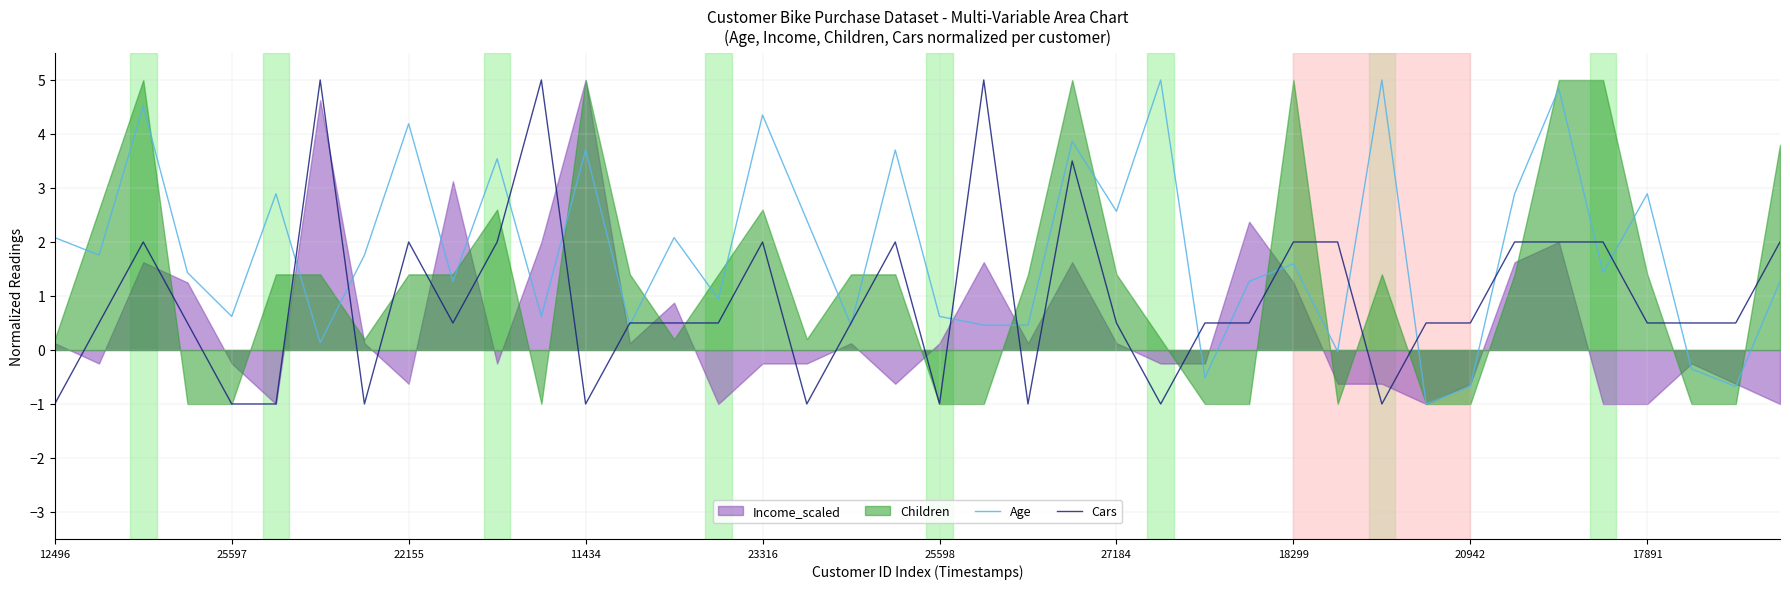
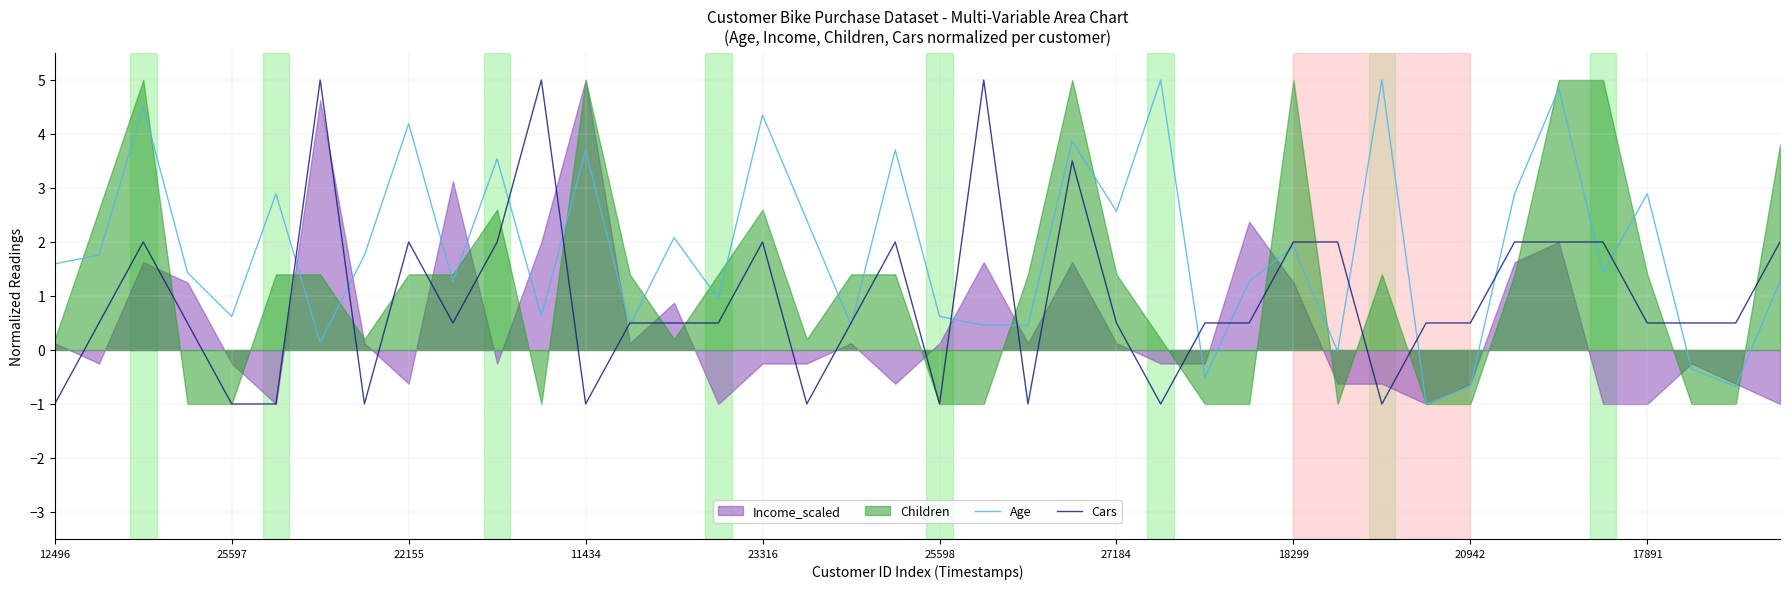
  {
    "Age": {
-     "12496": 2.1,
+     "12496": 1.6,
      "25597": 0.6,
      "22155": 4.2,
      "11434": 3.7,
      "23316": 4.4,
      "25598": 0.6,
      "27184": 2.6,
-     "18299": 1.6,
+     "18299": 1.9,
      "20942": -0.7,
      "17891": 2.9
    },
    "Cars": {
      "12496": -1.0,
      "25597": -1.0,
      "22155": 2.0,
      "11434": -1.0,
      "23316": 2.0,
      "25598": -1.0,
      "27184": 0.5,
      "18299": 2.0,
      "20942": 0.5,
      "17891": 0.5
    }
  }
